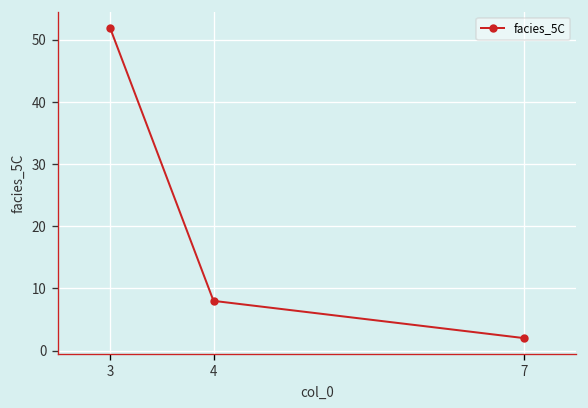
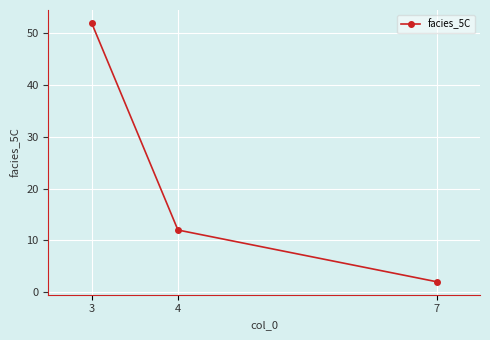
  {
    "3": 52,
-   "4": 8,
+   "4": 12,
    "7": 2
  }
